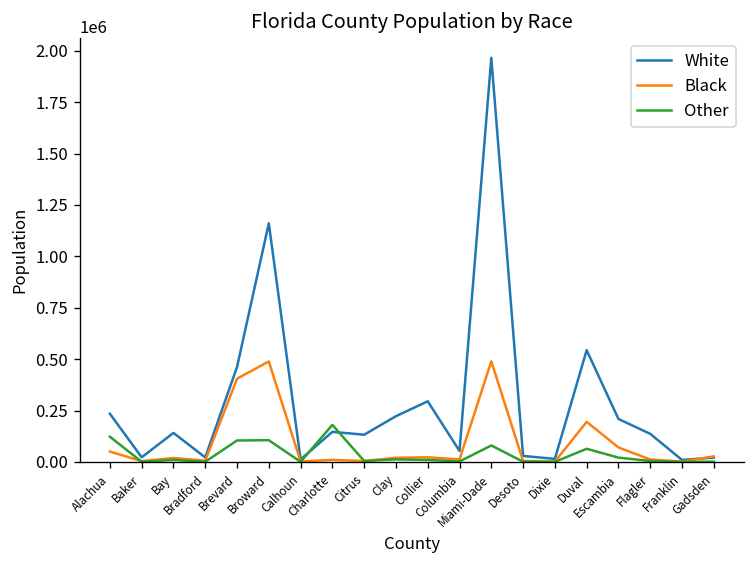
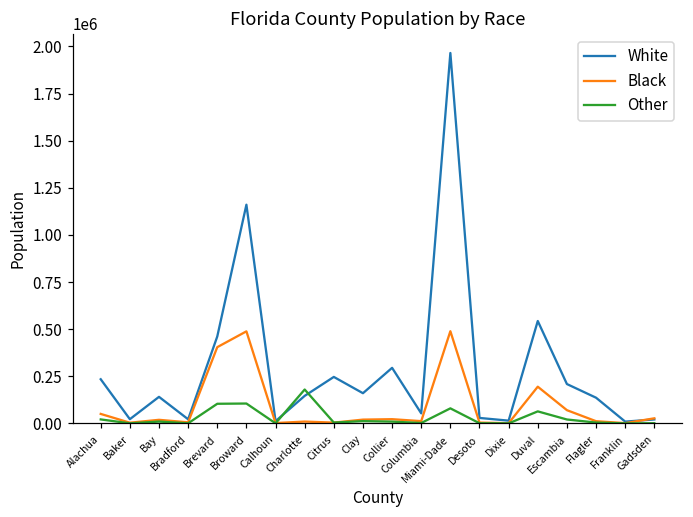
  {
    "White": {
      "Alachua": 230000,
      "Baker": 20000,
      "Bay": 140000,
      "Bradford": 20000,
      "Brevard": 460000,
      "Broward": 1160000,
      "Charlotte": 150000,
-     "Citrus": 130000,
-     "Clay": 220000,
+     "Citrus": 250000,
+     "Clay": 160000,
      "Collier": 290000,
      "Columbia": 50000,
      "Miami-Dade": 1970000,
      "Desoto": 30000,
      "Duval": 540000,
      "Escambia": 210000,
      "Flagler": 140000
    },
    "Black": {
      "Alachua": 50000,
      "Brevard": 400000,
      "Broward": 490000,
      "Charlotte": 10000,
      "Miami-Dade": 490000,
      "Duval": 190000,
      "Escambia": 70000
    },
    "Other": {
-     "Alachua": 120000,
+     "Alachua": 20000,
      "Brevard": 100000,
      "Broward": 110000,
      "Charlotte": 180000,
      "Miami-Dade": 80000,
      "Duval": 60000,
      "Escambia": 20000,
      "Gadsden": 0
    }
  }
